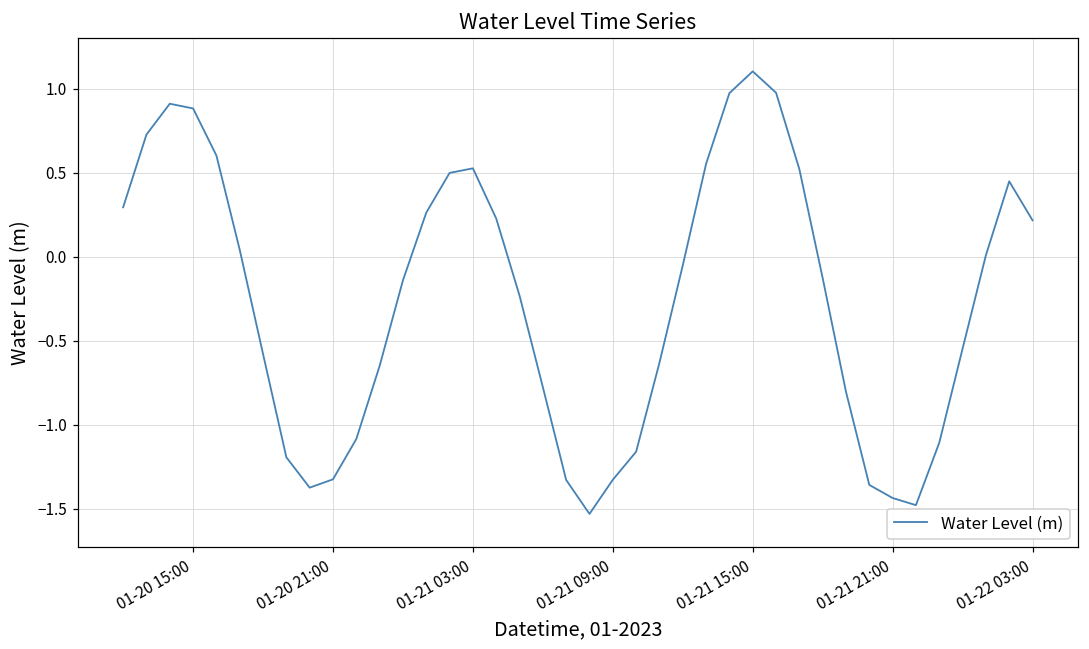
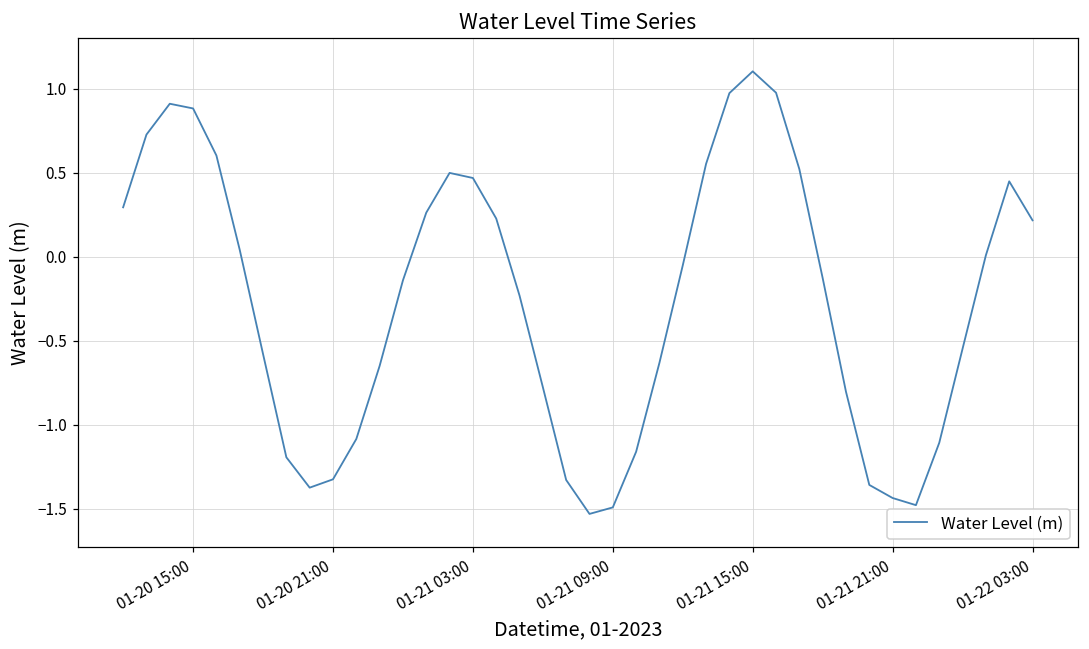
  {
    "01-20 15:00": 0.88,
    "01-20 21:00": -1.32,
-   "01-21 03:00": 0.53,
-   "01-21 09:00": -1.33,
+   "01-21 03:00": 0.47,
+   "01-21 09:00": -1.49,
    "01-21 15:00": 1.10,
    "01-21 21:00": -1.44,
    "01-22 03:00": 0.22
  }
